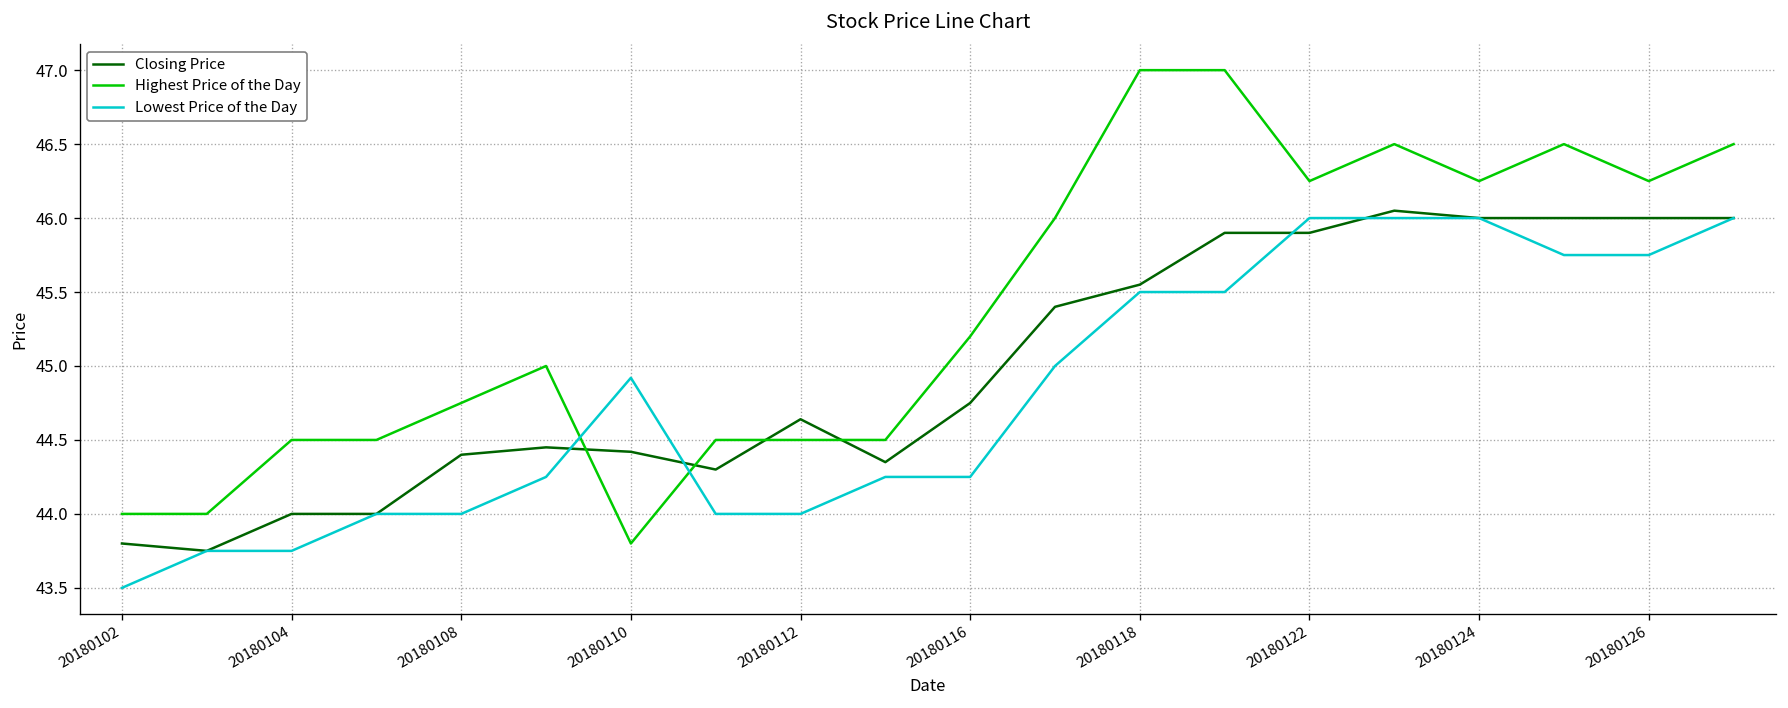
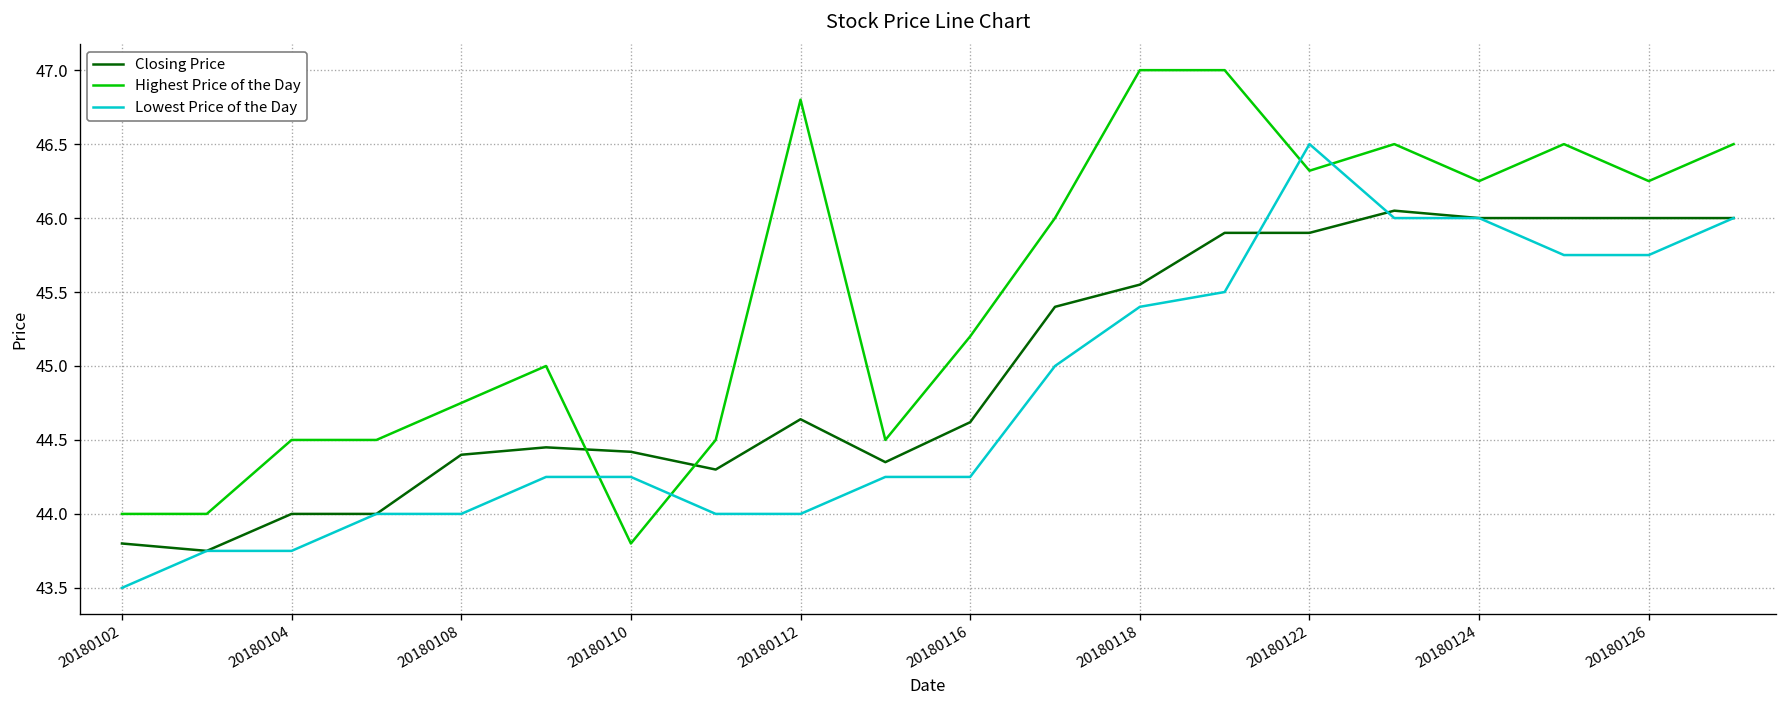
  {
    "Closing Price": {
      "20180102": 43.80,
      "20180104": 44.00,
      "20180108": 44.40,
      "20180110": 44.42,
      "20180112": 44.64,
-     "20180116": 44.75,
+     "20180116": 44.62,
      "20180118": 45.55,
      "20180122": 45.90,
      "20180126": 46.00
    },
    "Highest Price of the Day": {
      "20180102": 44.00,
      "20180104": 44.50,
      "20180108": 44.75,
      "20180110": 43.80,
-     "20180112": 44.5,
+     "20180112": 46.8,
      "20180116": 45.20,
      "20180118": 47.00,
-     "20180122": 46.25,
+     "20180122": 46.32,
      "20180124": 46.25,
      "20180126": 46.25
    },
    "Lowest Price of the Day": {
      "20180102": 43.50,
      "20180104": 43.75,
      "20180108": 44.00,
-     "20180110": 44.92,
+     "20180110": 44.25,
      "20180112": 44.00,
      "20180116": 44.25,
-     "20180118": 45.5,
-     "20180122": 46.0,
+     "20180118": 45.4,
+     "20180122": 46.5,
      "20180126": 45.75
    }
  }
